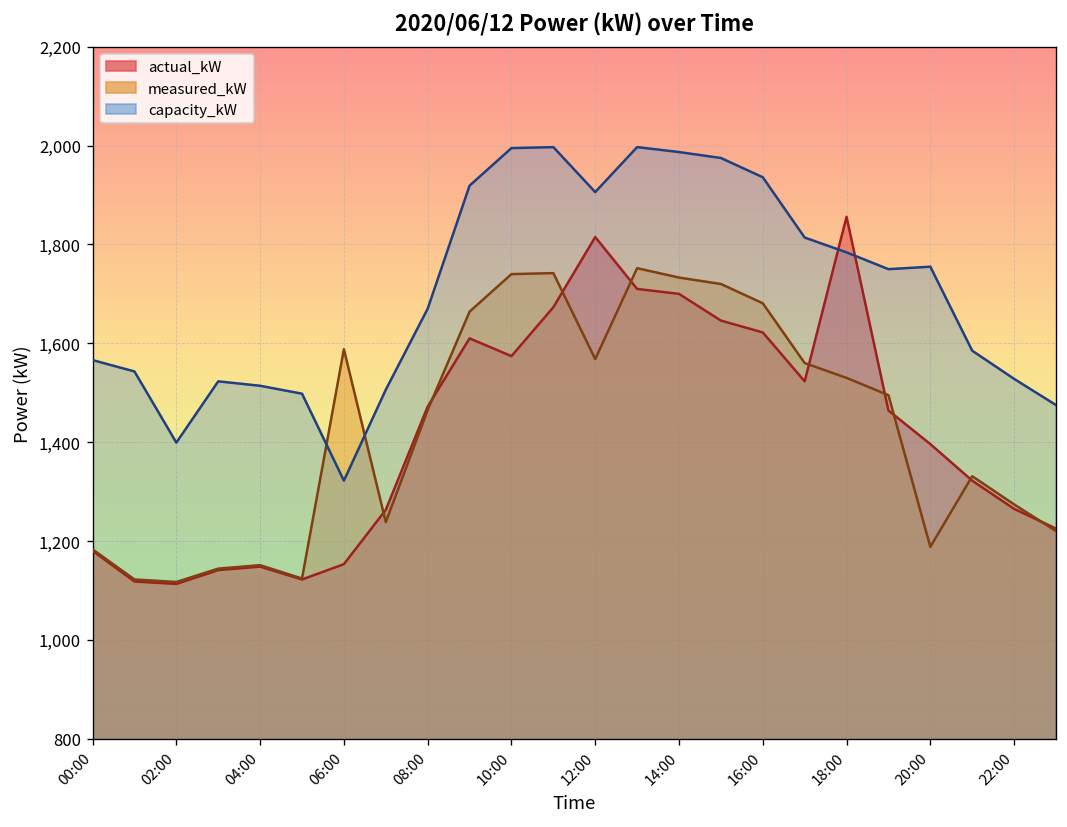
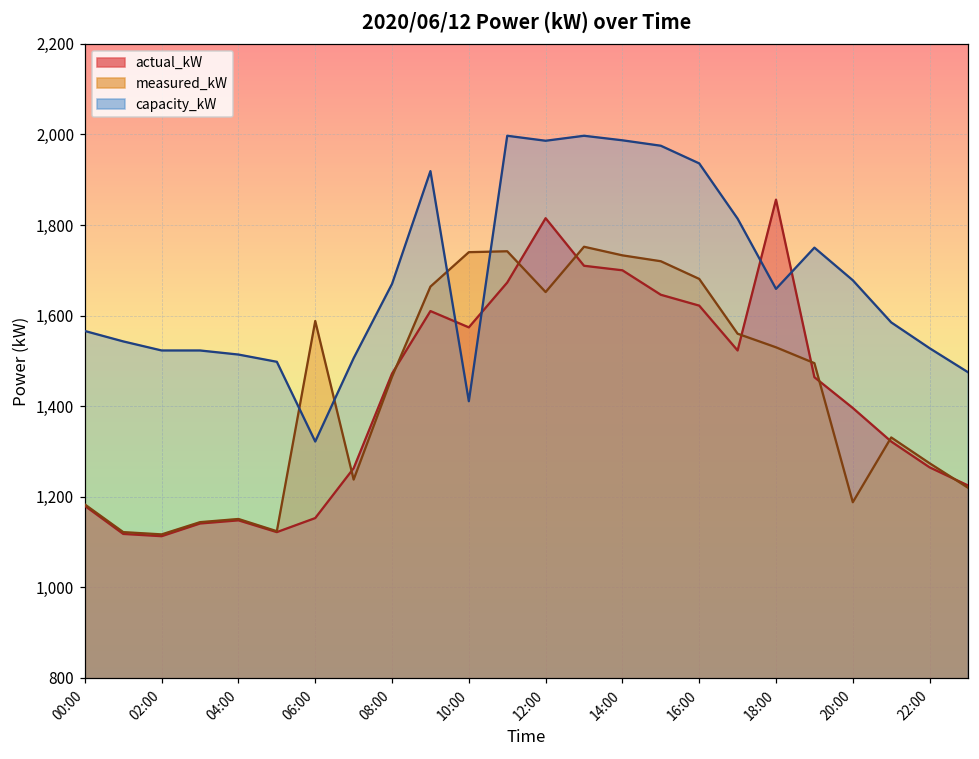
  {
    "actual_kW": {
      "06:00": "1,150",
      "08:00": "1,470",
      "10:00": "1,570",
      "12:00": "1,820",
      "14:00": "1,700",
      "16:00": "1,620",
      "18:00": "1,860",
      "20:00": "1,400",
      "22:00": "1,270"
    },
    "measured_kW": {
      "06:00": "1,590",
      "08:00": "1,470",
      "10:00": "1,740",
-     "12:00": "1,570",
+     "12:00": "1,650",
      "14:00": "1,730",
      "16:00": "1,680",
      "18:00": "1,530",
      "20:00": "1,190",
      "22:00": "1,270"
    },
    "capacity_kW": {
      "00:00": "1,570",
-     "02:00": "1,400",
+     "02:00": "1,520",
      "04:00": "1,510",
      "06:00": "1,320",
      "08:00": "1,670",
-     "10:00": "2,000",
-     "12:00": "1,910",
+     "10:00": "1,410",
+     "12:00": "1,990",
      "14:00": "1,990",
      "16:00": "1,940",
-     "18:00": "1,780",
-     "20:00": "1,760",
+     "18:00": "1,660",
+     "20:00": "1,680",
      "22:00": "1,530"
    }
  }
